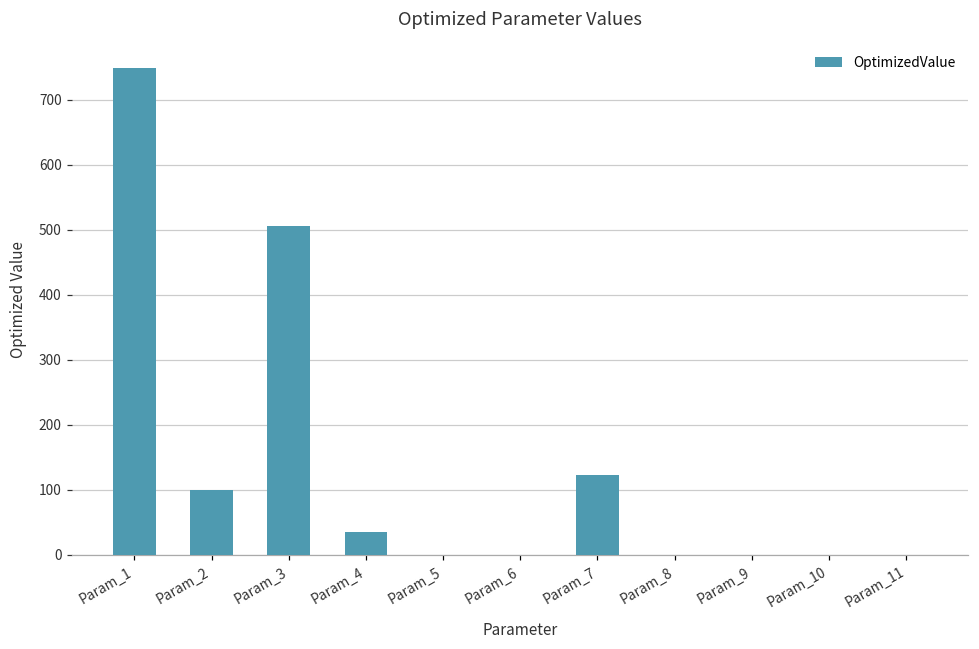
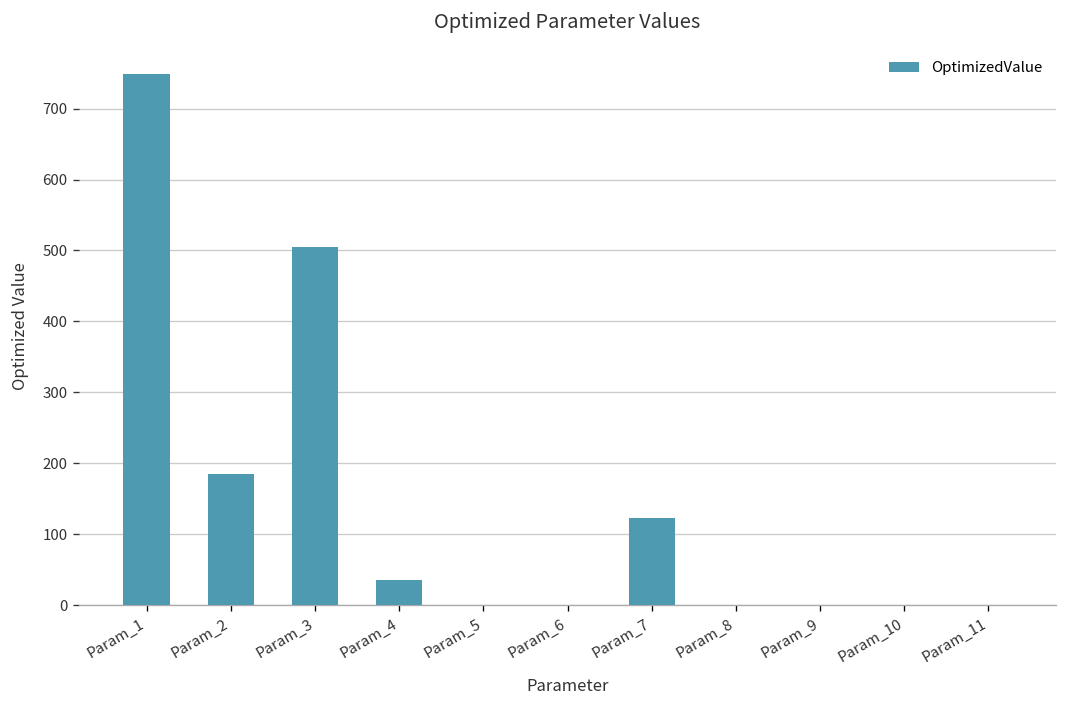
  {
    "Param_1": 750,
-   "Param_2": 100,
+   "Param_2": 180,
    "Param_3": 500,
    "Param_4": 40,
    "Param_7": 120
  }
